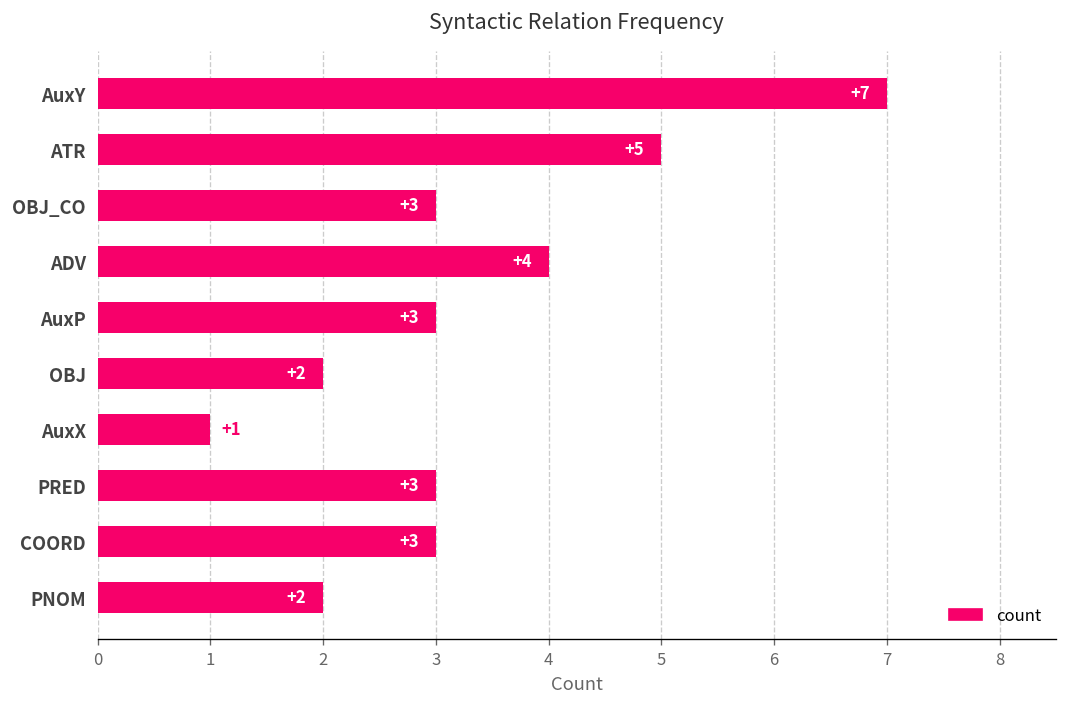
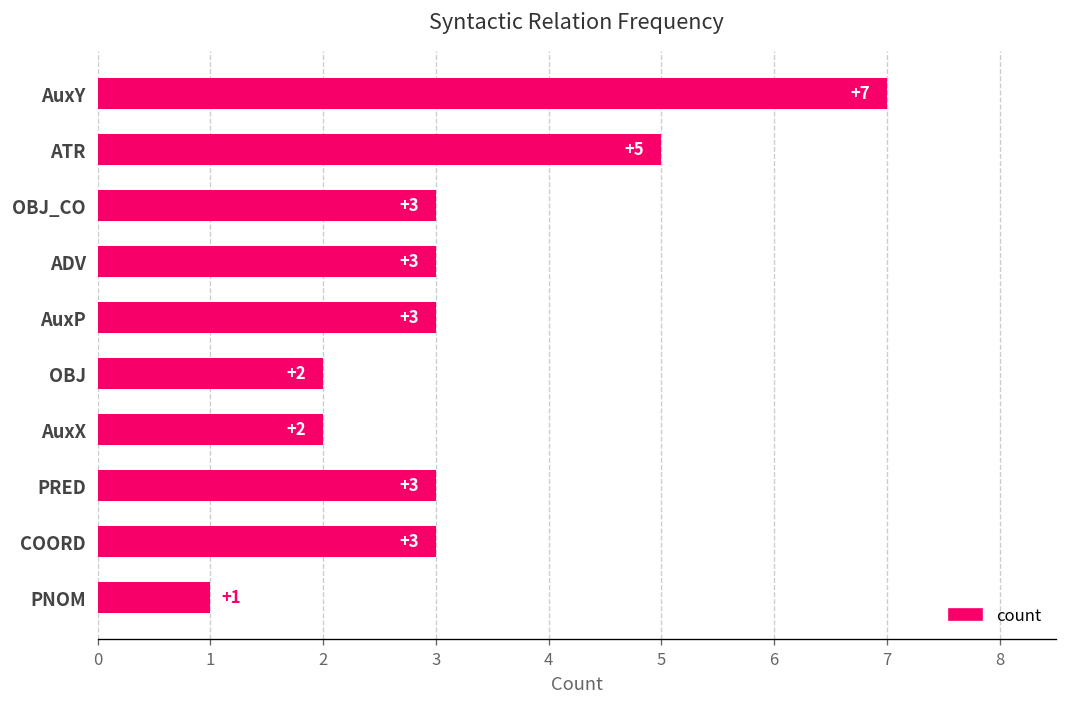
  {
    "AuxY": "+7",
    "ATR": "+5",
    "OBJ_CO": "+3",
-   "ADV": "+4",
+   "ADV": "+3",
    "AuxP": "+3",
    "OBJ": "+2",
-   "AuxX": "+1",
+   "AuxX": "+2",
    "PRED": "+3",
    "COORD": "+3",
-   "PNOM": "+2"
+   "PNOM": "+1"
  }
